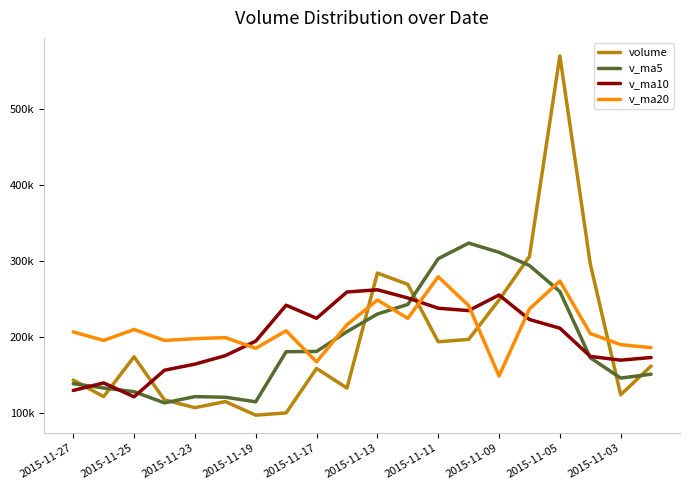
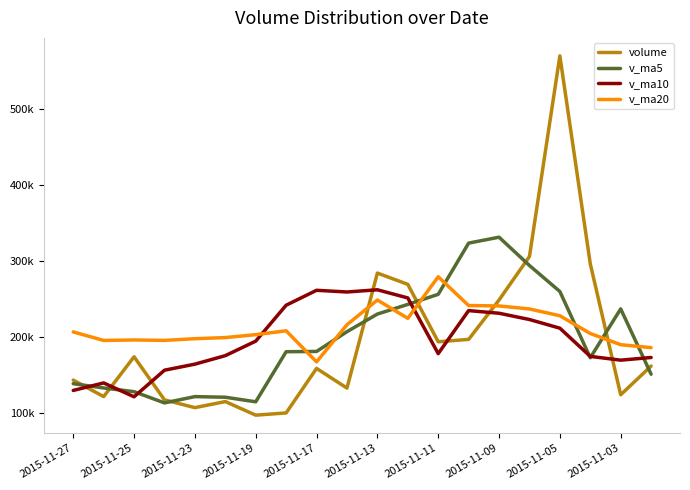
  {
    "volume": {
      "2015-11-27": 140000,
      "2015-11-25": 170000,
      "2015-11-23": 110000,
      "2015-11-19": 100000,
      "2015-11-17": 160000,
      "2015-11-13": 280000,
      "2015-11-11": 190000,
      "2015-11-09": 250000,
      "2015-11-05": 570000,
      "2015-11-03": 120000
    },
    "v_ma5": {
      "2015-11-27": 140000,
      "2015-11-25": 130000,
      "2015-11-23": 120000,
      "2015-11-19": 120000,
      "2015-11-17": 180000,
      "2015-11-13": 230000,
-     "2015-11-11": 300000,
-     "2015-11-09": 310000,
+     "2015-11-11": 260000,
+     "2015-11-09": 330000,
      "2015-11-05": 260000,
-     "2015-11-03": 150000
+     "2015-11-03": 240000
    },
    "v_ma10": {
      "2015-11-27": 130000,
      "2015-11-25": 120000,
      "2015-11-23": 160000,
      "2015-11-19": 190000,
-     "2015-11-17": 220000,
+     "2015-11-17": 260000,
      "2015-11-13": 260000,
-     "2015-11-11": 240000,
-     "2015-11-09": 260000,
+     "2015-11-11": 180000,
+     "2015-11-09": 230000,
      "2015-11-05": 210000,
      "2015-11-03": 170000
    },
    "v_ma20": {
      "2015-11-27": 210000,
-     "2015-11-25": 210000,
+     "2015-11-25": 200000,
      "2015-11-23": 200000,
-     "2015-11-19": 190000,
+     "2015-11-19": 200000,
      "2015-11-17": 170000,
      "2015-11-13": 250000,
      "2015-11-11": 280000,
-     "2015-11-09": 150000,
-     "2015-11-05": 270000,
+     "2015-11-09": 240000,
+     "2015-11-05": 230000,
      "2015-11-03": 190000
    }
  }
